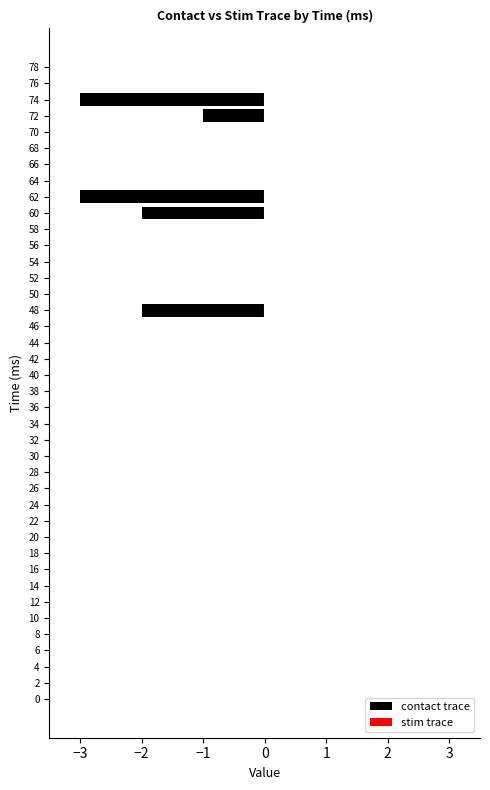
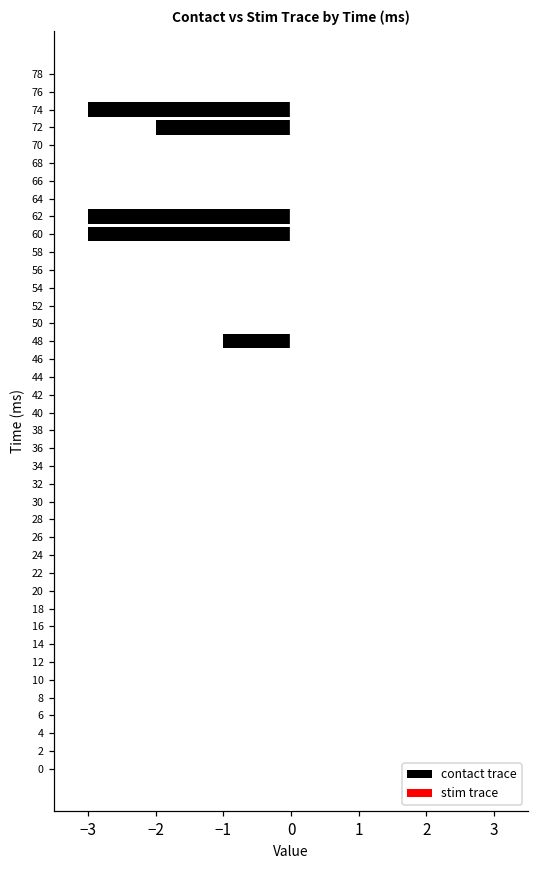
  {
    "contact trace": {
      "78": 0.0,
      "76": 0.0,
      "74": -3.0,
-     "72": -1.0,
+     "72": -2.0,
      "70": 0.0,
      "68": 0.0,
      "66": 0.0,
      "64": 0.0,
      "62": -3.0,
-     "60": -2.0,
+     "60": -3.0,
      "58": 0.0,
      "56": 0.0,
      "54": 0.0,
      "52": 0.0,
      "50": 0.0,
-     "48": -2.0,
+     "48": -1.0,
      "46": 0.0,
      "44": 0.0,
      "42": 0.0,
      "40": 0.0,
      "38": 0.0,
      "36": 0.0,
      "34": 0.0,
      "32": 0.0,
      "30": 0.0,
      "28": 0.0,
      "26": 0.0,
      "24": 0.0,
      "22": 0.0,
      "20": 0.0,
      "18": 0.0,
      "16": 0.0,
      "14": 0.0,
      "12": 0.0,
      "10": 0.0,
      "8": 0.0,
      "6": 0.0,
      "4": 0.0,
      "2": 0.0,
      "0": 0.0
    },
    "stim trace": {
      "78": 0.0,
      "76": 0.0,
      "74": 0.0,
      "72": 0.0,
      "70": 0.0,
      "68": 0.0,
      "66": 0.0,
      "64": 0.0,
      "62": 0.0,
      "60": 0.0,
      "58": 0.0,
      "56": 0.0,
      "54": 0.0,
      "52": 0.0,
      "50": 0.0,
      "48": 0.0,
      "46": 0.0,
      "44": 0.0,
      "42": 0.0,
      "40": 0.0,
      "38": 0.0,
      "36": 0.0,
      "34": 0.0,
      "32": 0.0,
      "30": 0.0,
      "28": 0.0,
      "26": 0.0,
      "24": 0.0,
      "22": 0.0,
      "20": 0.0,
      "18": 0.0,
      "16": 0.0,
      "14": 0.0,
      "12": 0.0,
      "10": 0.0,
      "8": 0.0,
      "6": 0.0,
      "4": 0.0,
      "2": 0.0,
      "0": 0.0
    }
  }
